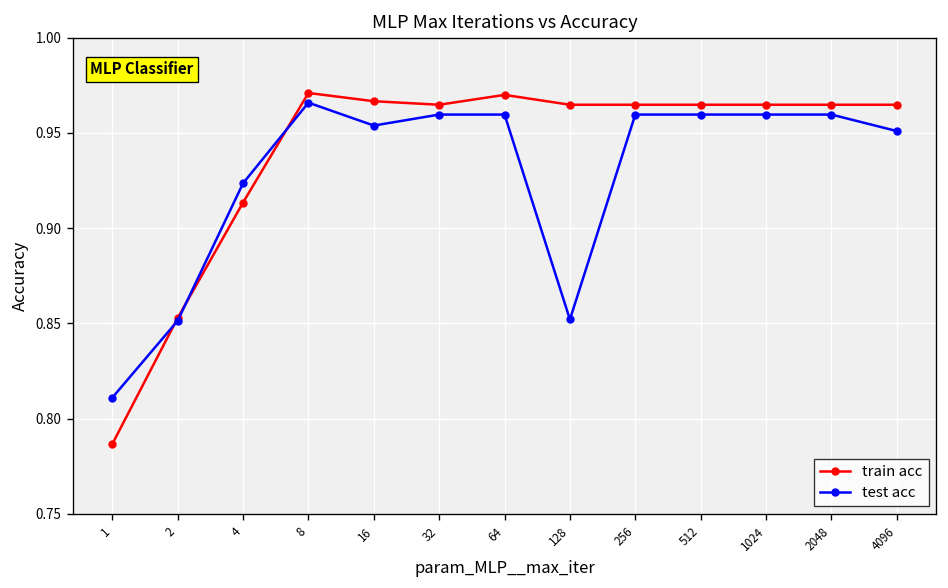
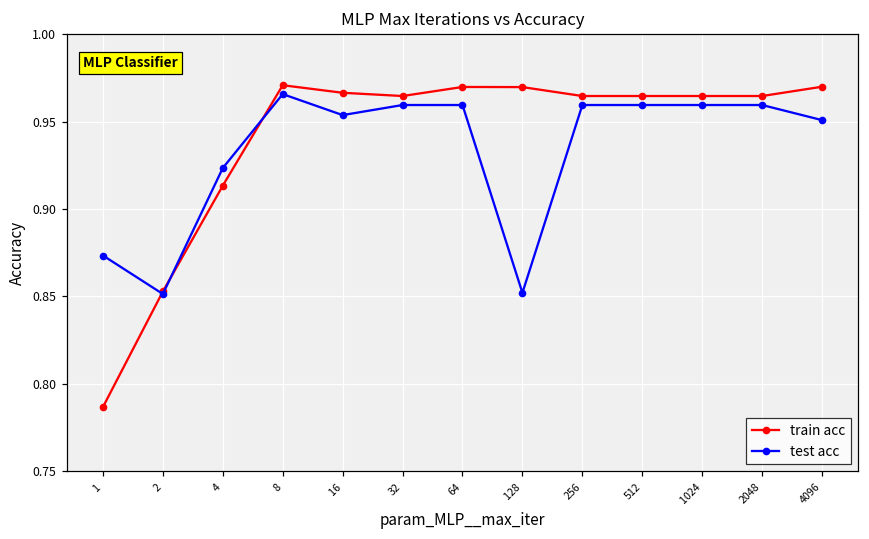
  {
    "train acc": {
      "1": 0.787,
      "4": 0.913,
      "8": 0.971,
      "16": 0.967,
      "32": 0.965,
      "64": 0.970,
-     "128": 0.965,
+     "128": 0.970,
      "256": 0.965,
      "512": 0.965,
      "1024": 0.965,
      "2048": 0.965,
-     "4096": 0.965
+     "4096": 0.970
    },
    "test acc": {
-     "1": 0.811,
+     "1": 0.873,
      "4": 0.924,
      "8": 0.966,
      "16": 0.954,
      "32": 0.960,
      "64": 0.960,
      "128": 0.852,
      "256": 0.960,
      "512": 0.960,
      "1024": 0.960,
      "2048": 0.960,
      "4096": 0.951
    }
  }
